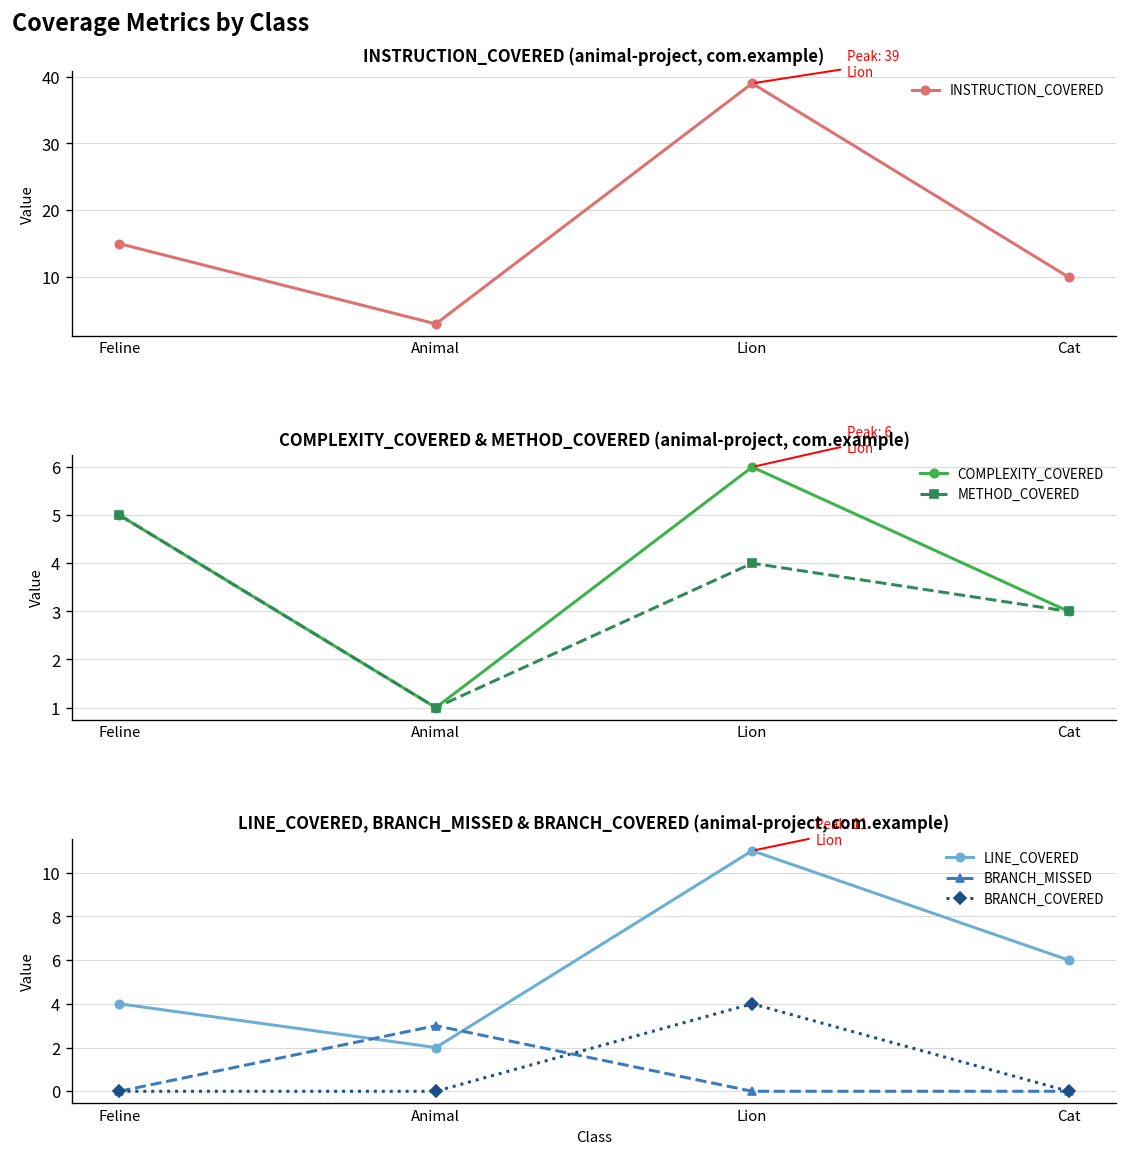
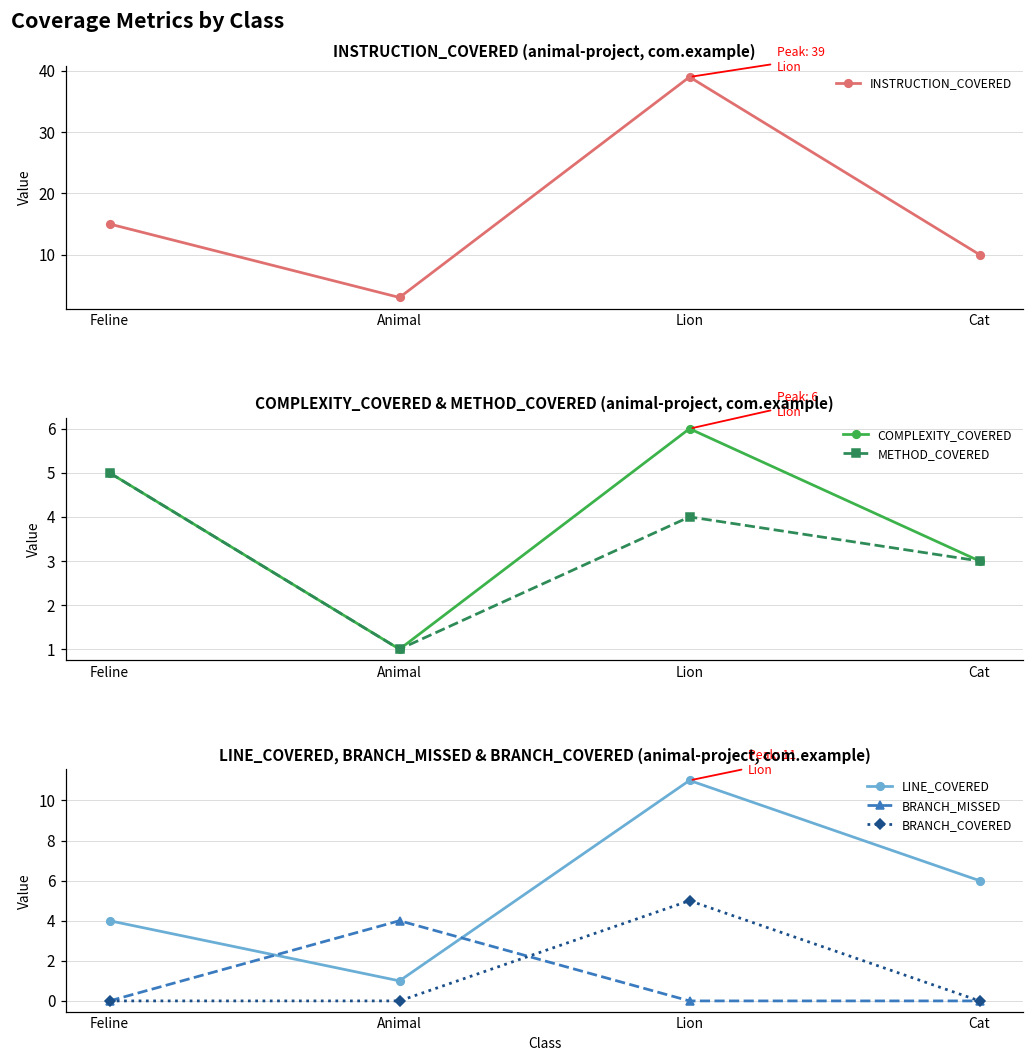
  {
    "INSTRUCTION_COVERED (animal-project, com.example)": {
      "Lion": 39
    },
    "LINE_COVERED, BRANCH_MISSED & BRANCH_COVERED (animal-project, com.example)": {
      "LINE_COVERED": {
        "Feline": 4,
-       "Animal": 2,
+       "Animal": 1,
        "Cat": 6
      },
      "BRANCH_MISSED": {
-       "Animal": 3,
+       "Animal": 4,
        "Lion": 0
      },
      "BRANCH_COVERED": {
        "Animal": 0,
-       "Lion": 4
+       "Lion": 5
      }
    }
  }
